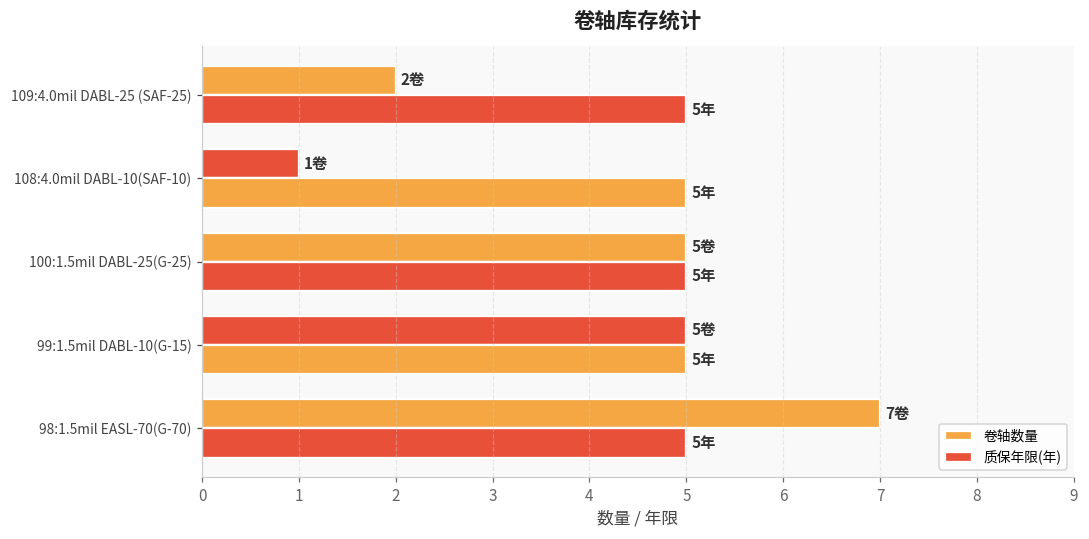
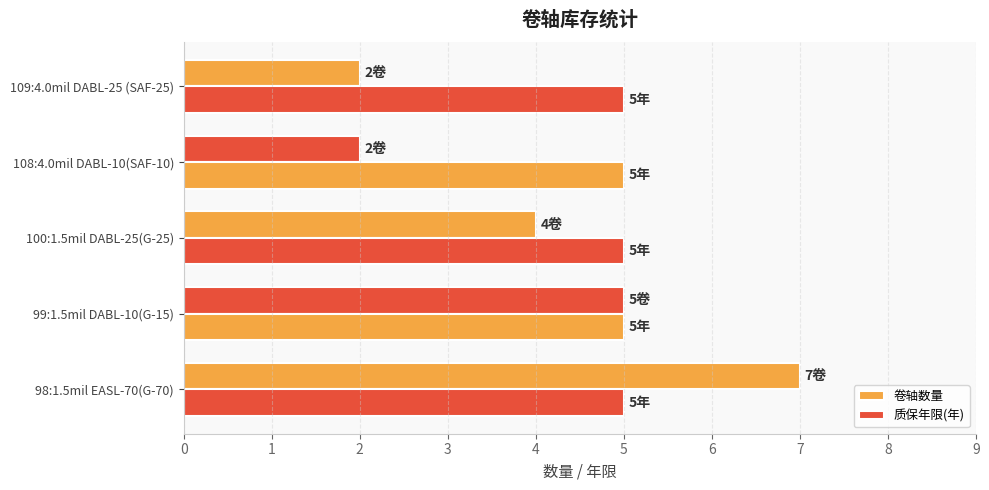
  {
    "卷轴数量": {
      "109:4.0mil DABL-25 (SAF-25)": "2卷",
-     "108:4.0mil DABL-10(SAF-10)": "1卷",
-     "100:1.5mil DABL-25(G-25)": "5卷",
+     "108:4.0mil DABL-10(SAF-10)": "2卷",
+     "100:1.5mil DABL-25(G-25)": "4卷",
      "99:1.5mil DABL-10(G-15)": "5卷",
      "98:1.5mil EASL-70(G-70)": "7卷"
    },
    "质保年限(年)": {
      "109:4.0mil DABL-25 (SAF-25)": "5年",
      "108:4.0mil DABL-10(SAF-10)": "5年",
      "100:1.5mil DABL-25(G-25)": "5年",
      "99:1.5mil DABL-10(G-15)": "5年",
      "98:1.5mil EASL-70(G-70)": "5年"
    }
  }
